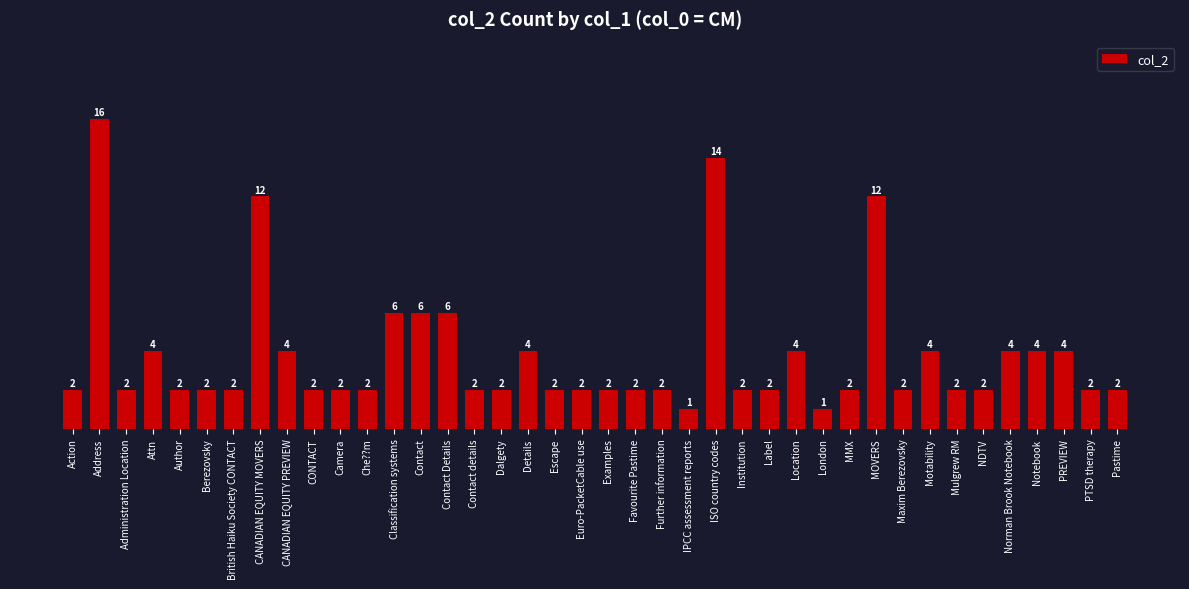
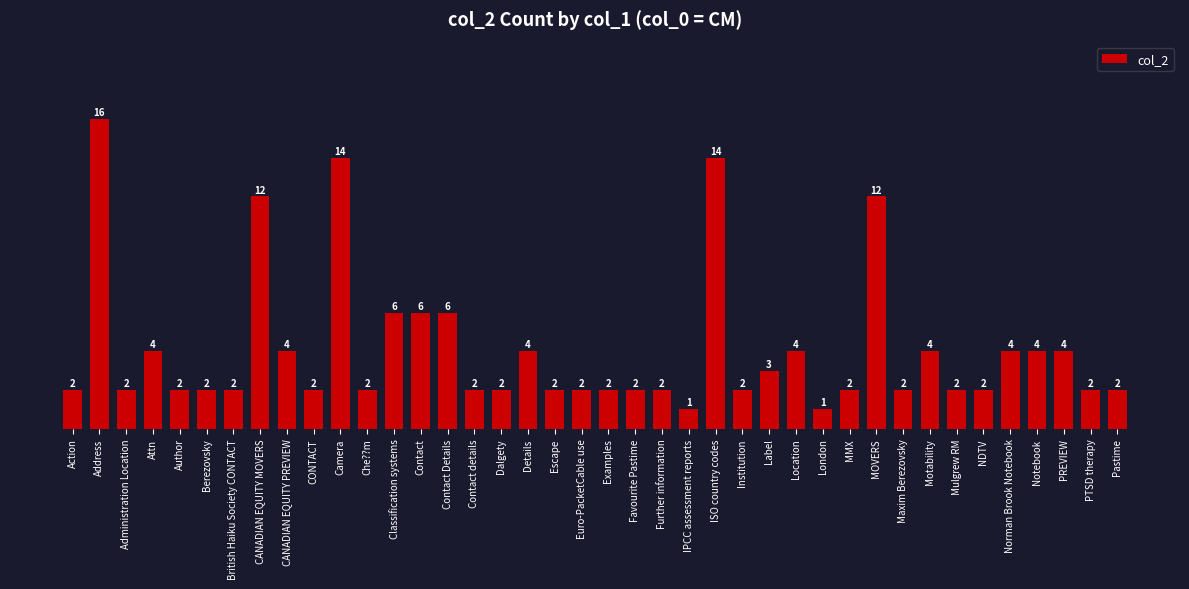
  {
    "Action": 2,
    "Address": 16,
    "Administration Location": 2,
    "Attn": 4,
    "Author": 2,
    "Berezovsky": 2,
    "British Haiku Society CONTACT": 2,
    "CANADIAN EQUITY MOVERS": 12,
    "CANADIAN EQUITY PREVIEW": 4,
    "CONTACT": 2,
-   "Camera": 2,
+   "Camera": 14,
    "Che??m": 2,
    "Classification systems": 6,
    "Contact": 6,
    "Contact Details": 6,
    "Contact details": 2,
    "Dalgety": 2,
    "Details": 4,
    "Escape": 2,
    "Euro-PacketCable use": 2,
    "Examples": 2,
    "Favourite Pastime": 2,
    "Further information": 2,
    "IPCC assessment reports": 1,
    "ISO country codes": 14,
    "Institution": 2,
-   "Label": 2,
+   "Label": 3,
    "Location": 4,
    "London": 1,
    "MMX": 2,
    "MOVERS": 12,
    "Maxim Berezovsky": 2,
    "Motability": 4,
    "Mulgrew RM": 2,
    "NDTV": 2,
    "Norman Brook Notebook": 4,
    "Notebook": 4,
    "PREVIEW": 4,
    "PTSD therapy": 2,
    "Pastime": 2
  }
